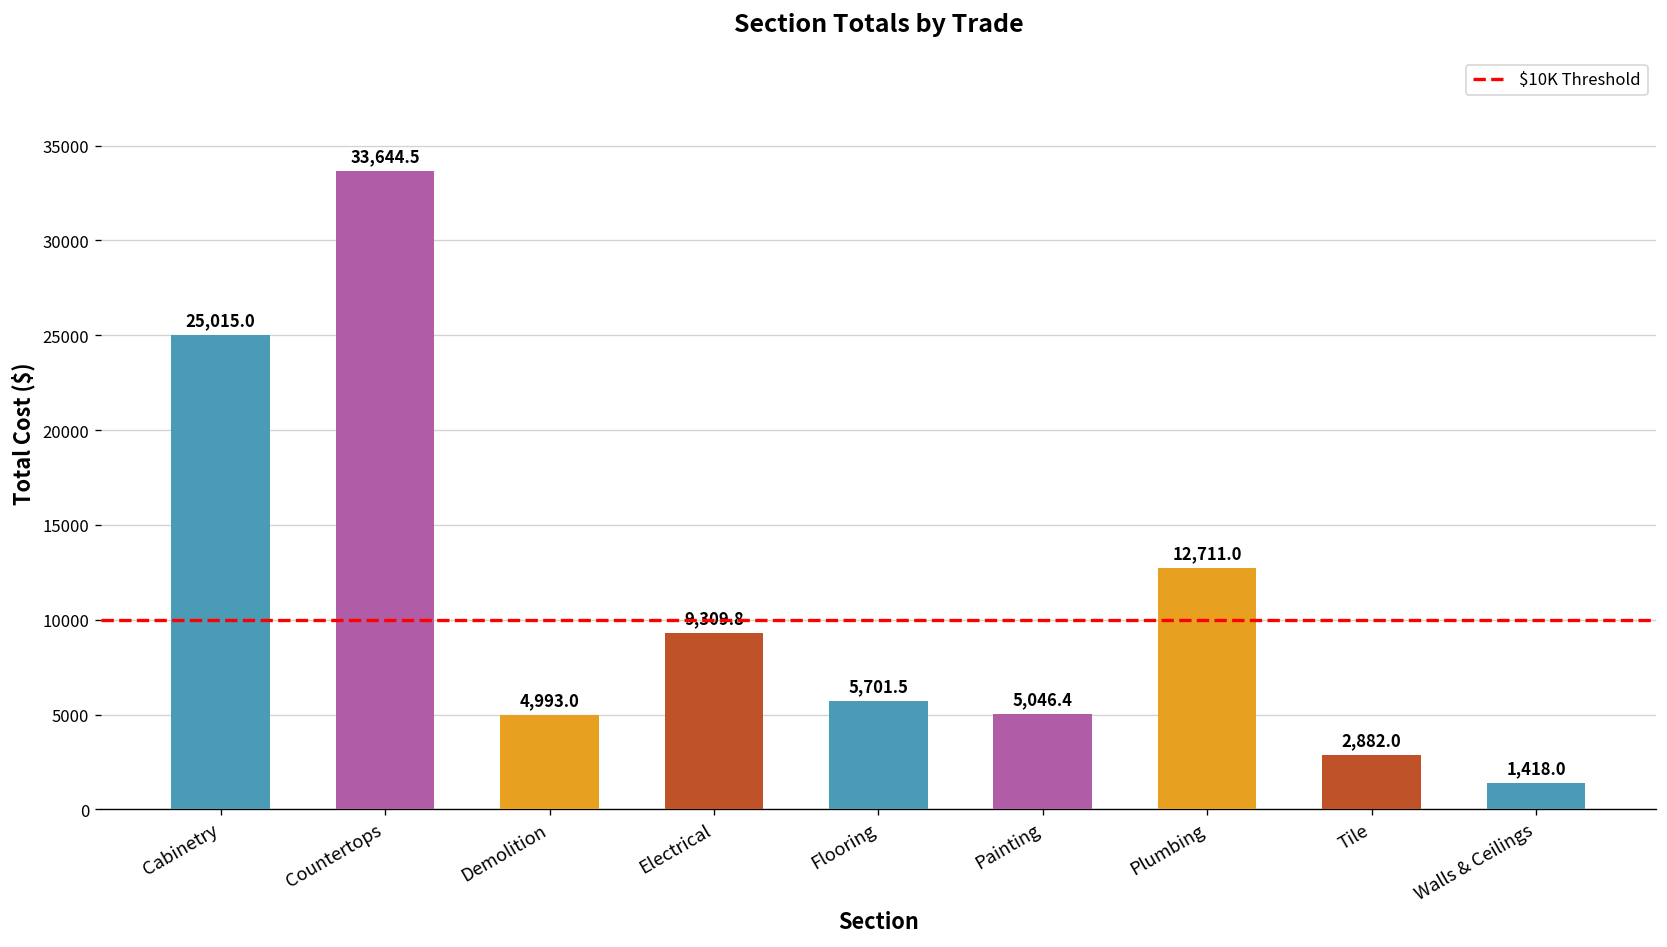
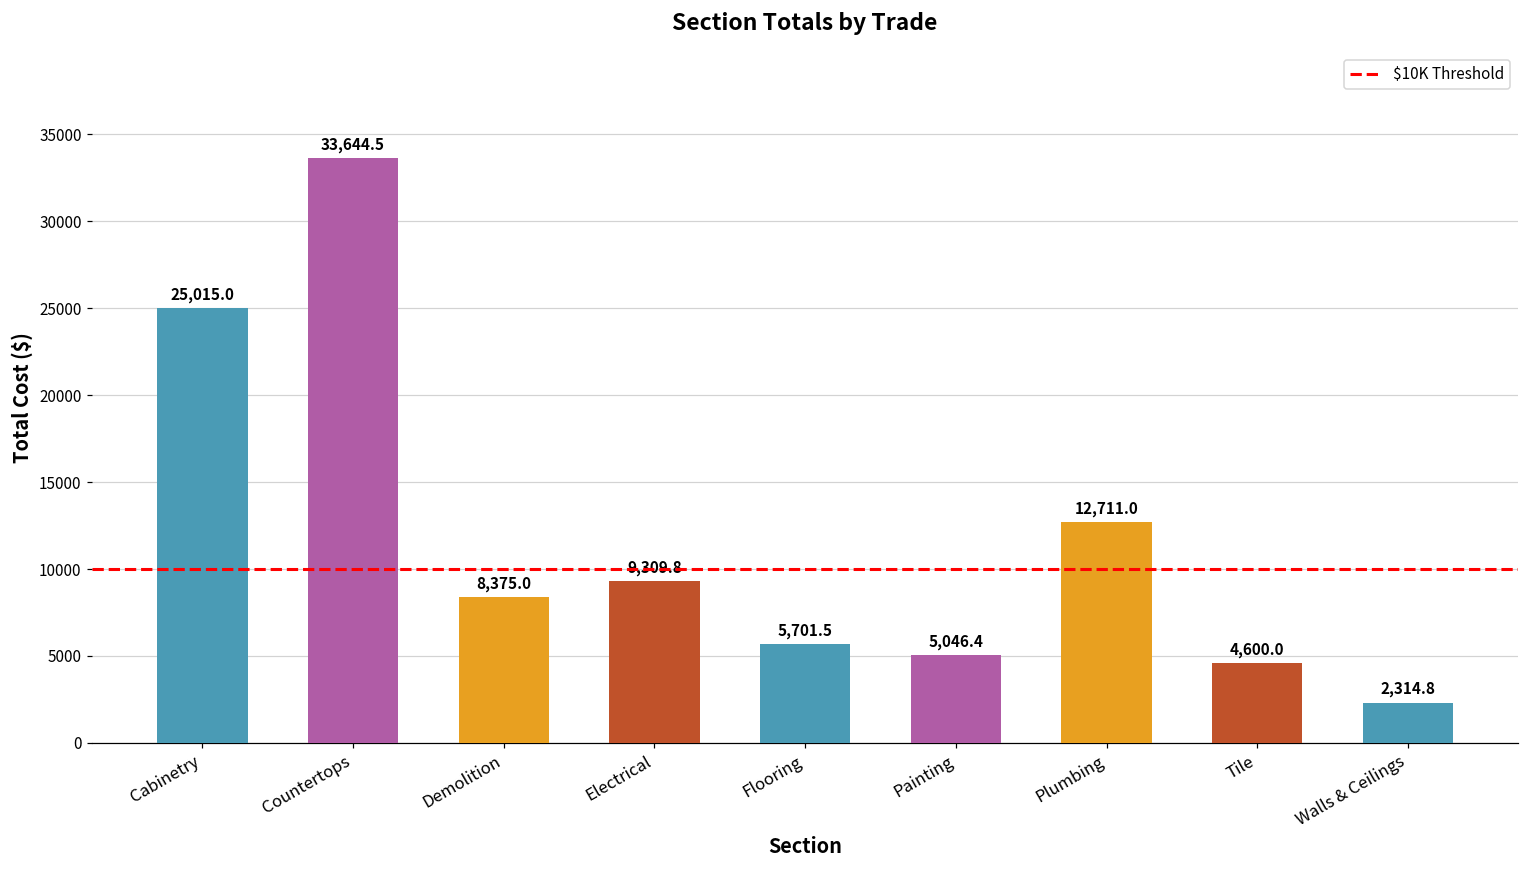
  {
    "Cabinetry": "25,015.0",
    "Countertops": "33,644.5",
-   "Demolition": "4,993.0",
+   "Demolition": "8,375.0",
    "Electrical": "9,309.8",
    "Flooring": "5,701.5",
    "Painting": "5,046.4",
    "Plumbing": "12,711.0",
-   "Tile": "2,882.0",
-   "Walls & Ceilings": "1,418.0"
+   "Tile": "4,600.0",
+   "Walls & Ceilings": "2,314.8"
  }
